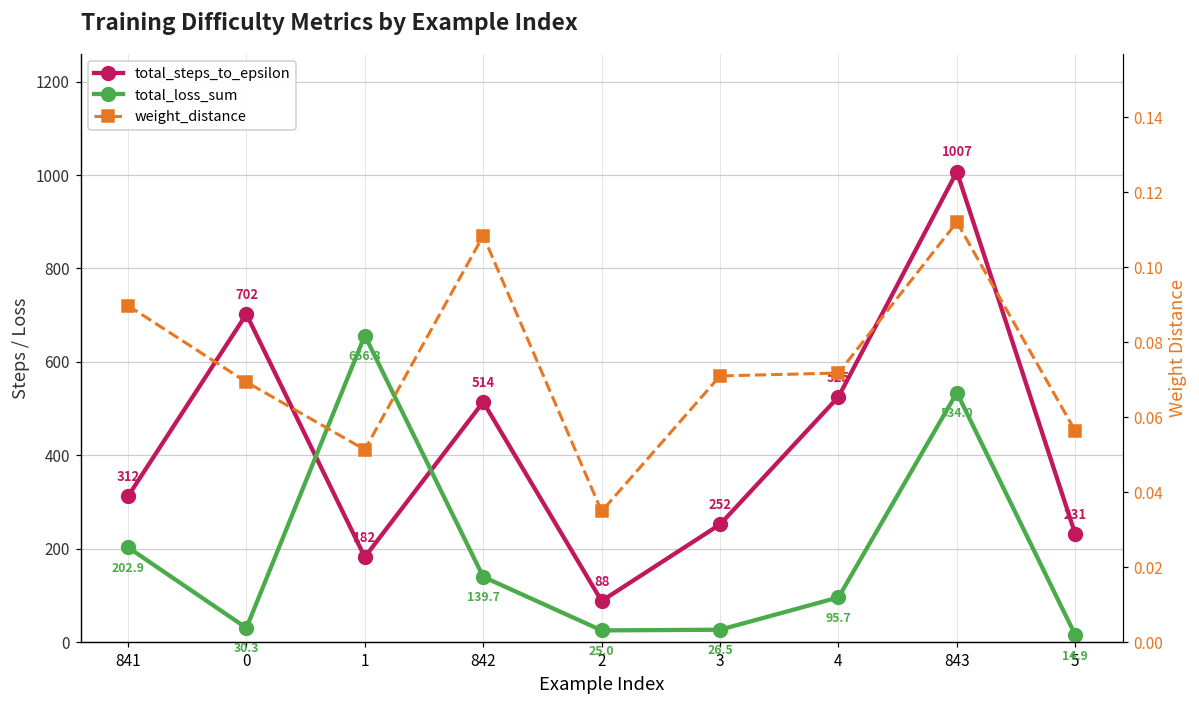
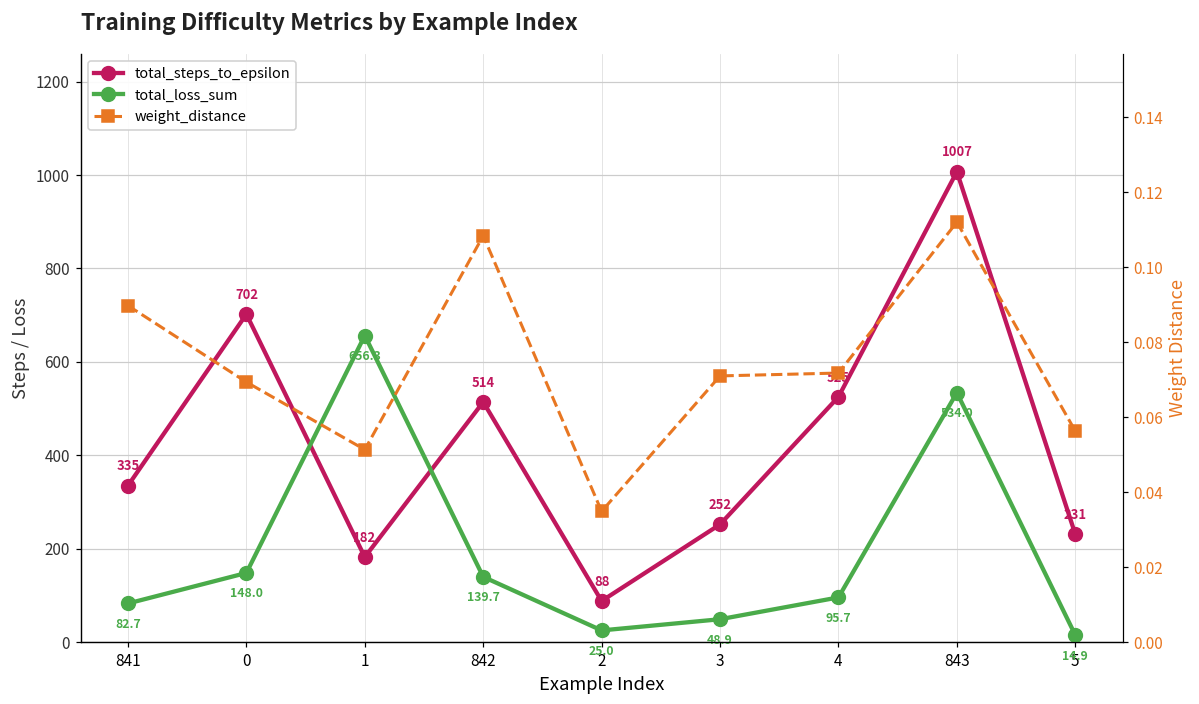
  {
    "total_steps_to_epsilon": {
-     "841": 312,
+     "841": 335,
      "0": 702,
      "1": 182,
      "842": 514,
      "2": 88,
      "3": 252,
      "843": 1007,
      "5": 231
    },
    "total_loss_sum": {
-     "841": 202.9,
-     "0": 30.3,
+     "841": 82.7,
+     "0": 148.0,
      "1": 656.3,
      "842": 139.7,
      "2": 25.0,
-     "3": 26.5,
+     "3": 48.9,
      "4": 95.7,
      "843": 534.0,
      "5": 14.9
    }
  }
